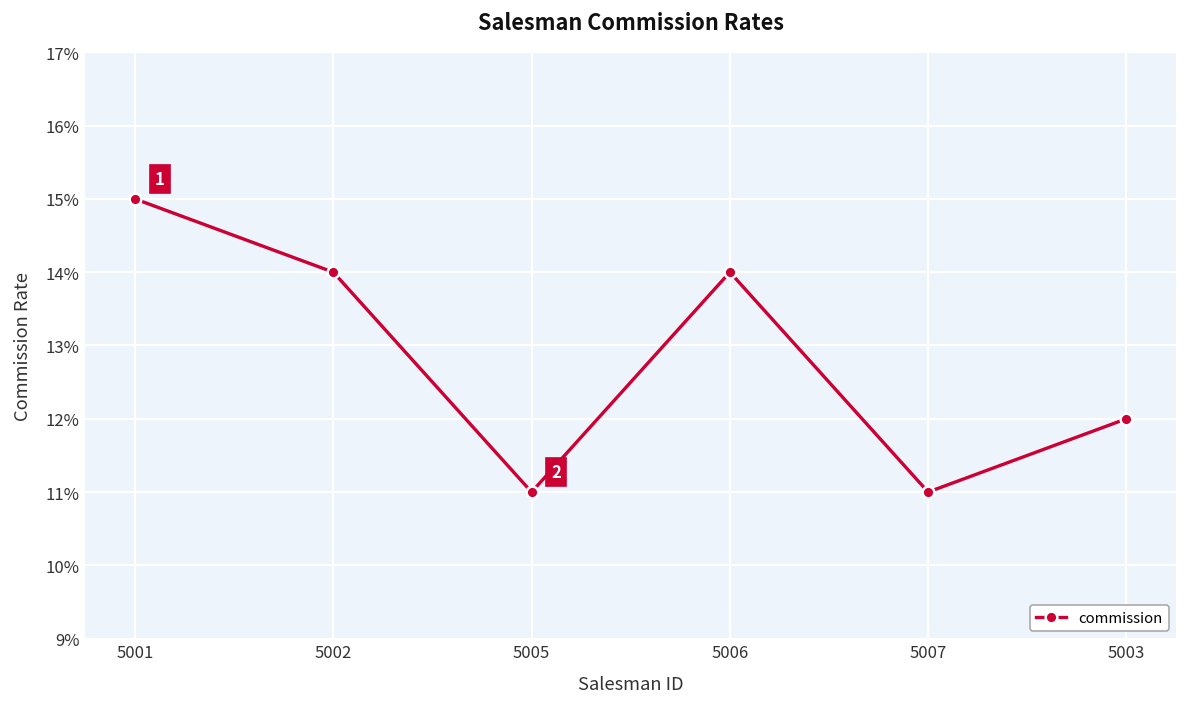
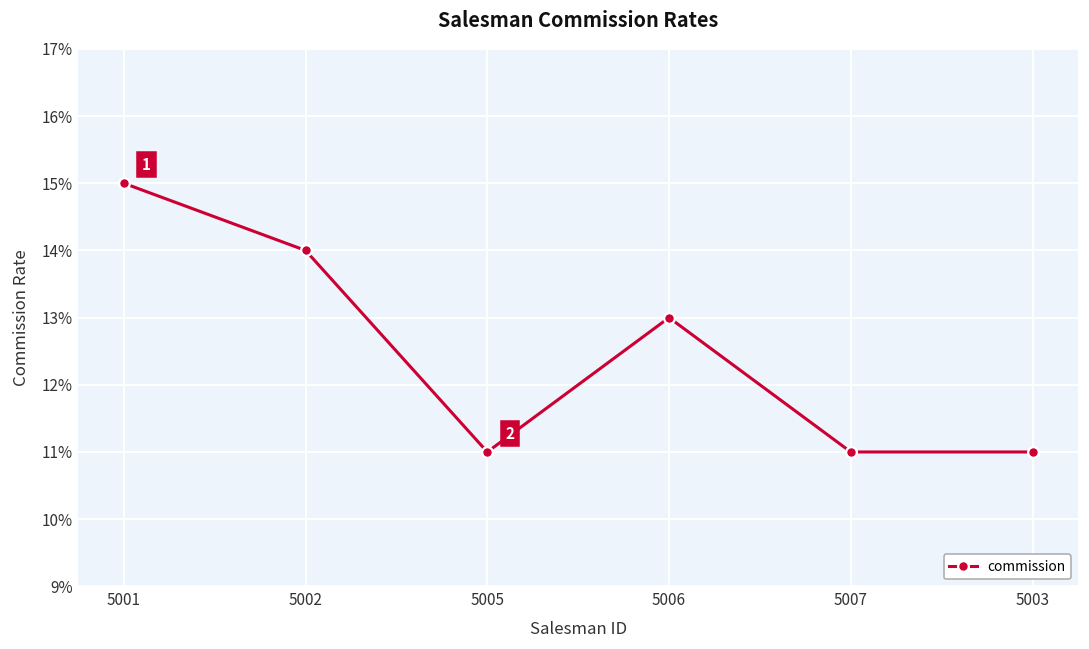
  {
    "5002": "14.0%",
-   "5006": "14.0%",
+   "5006": "13.0%",
    "5007": "11.0%",
-   "5003": "12.0%"
+   "5003": "11.0%"
  }
